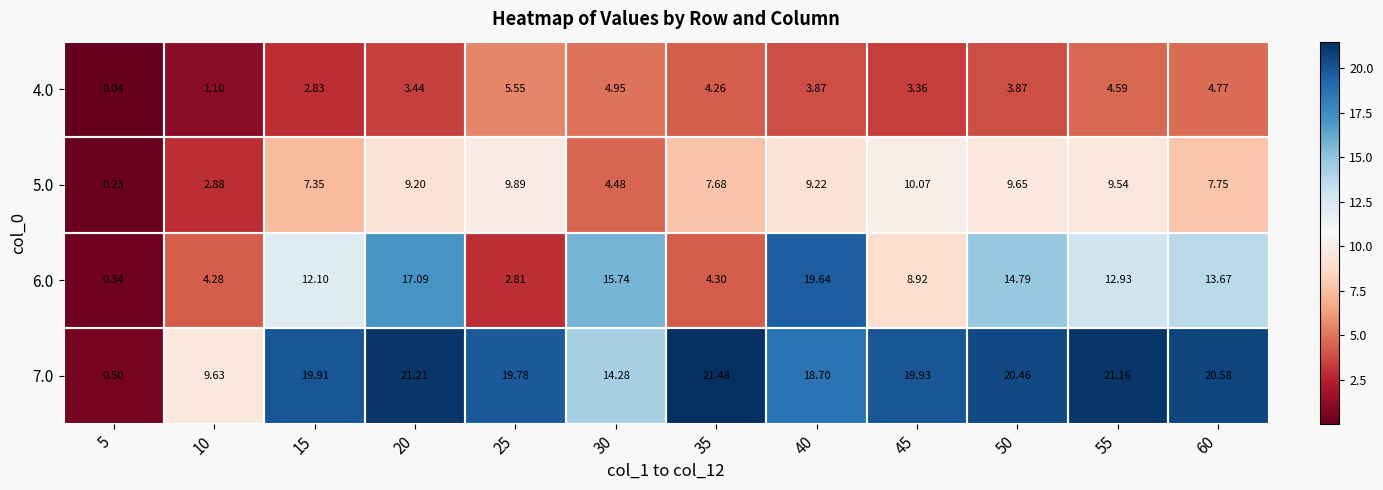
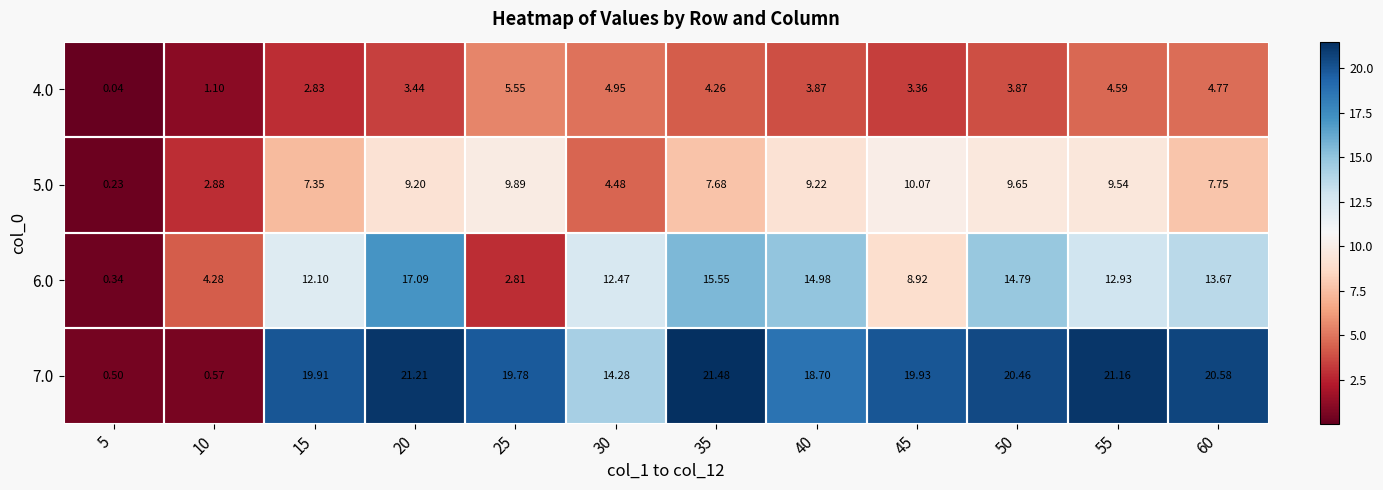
  {
    "4.0": {
      "5": 0.04,
      "10": 1.10,
      "15": 2.83,
      "20": 3.44,
      "25": 5.55,
      "30": 4.95,
      "35": 4.26,
      "40": 3.87,
      "45": 3.36,
      "50": 3.87,
      "55": 4.59,
      "60": 4.77
    },
    "5.0": {
      "5": 0.23,
      "10": 2.88,
      "15": 7.35,
      "20": 9.20,
      "25": 9.89,
      "30": 4.48,
      "35": 7.68,
      "40": 9.22,
      "45": 10.07,
      "50": 9.65,
      "55": 9.54,
      "60": 7.75
    },
    "6.0": {
      "5": 0.34,
      "10": 4.28,
      "15": 12.10,
      "20": 17.09,
      "25": 2.81,
-     "30": 15.74,
-     "35": 4.30,
-     "40": 19.64,
+     "30": 12.47,
+     "35": 15.55,
+     "40": 14.98,
      "45": 8.92,
      "50": 14.79,
      "55": 12.93,
      "60": 13.67
    },
    "7.0": {
      "5": 0.50,
-     "10": 9.63,
+     "10": 0.57,
      "15": 19.91,
      "20": 21.21,
      "25": 19.78,
      "30": 14.28,
      "35": 21.48,
      "40": 18.70,
      "45": 19.93,
      "50": 20.46,
      "55": 21.16,
      "60": 20.58
    }
  }
